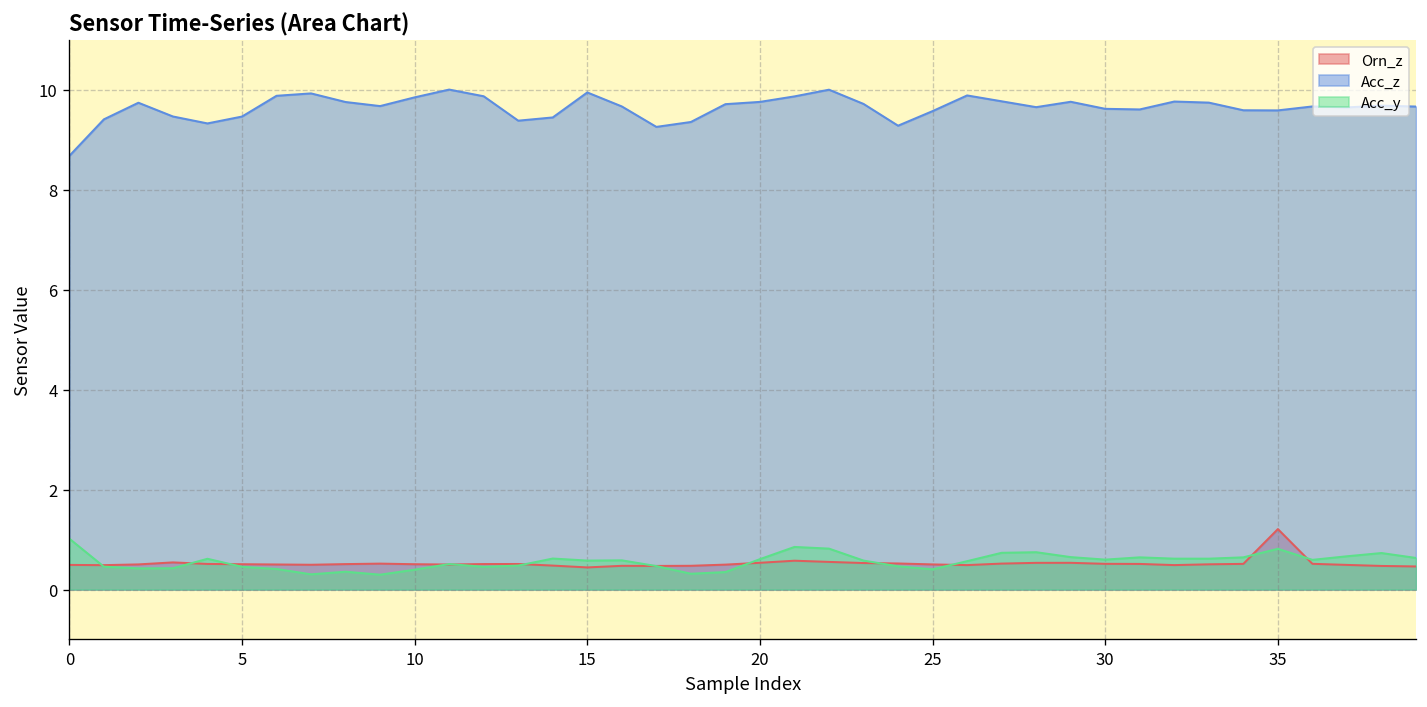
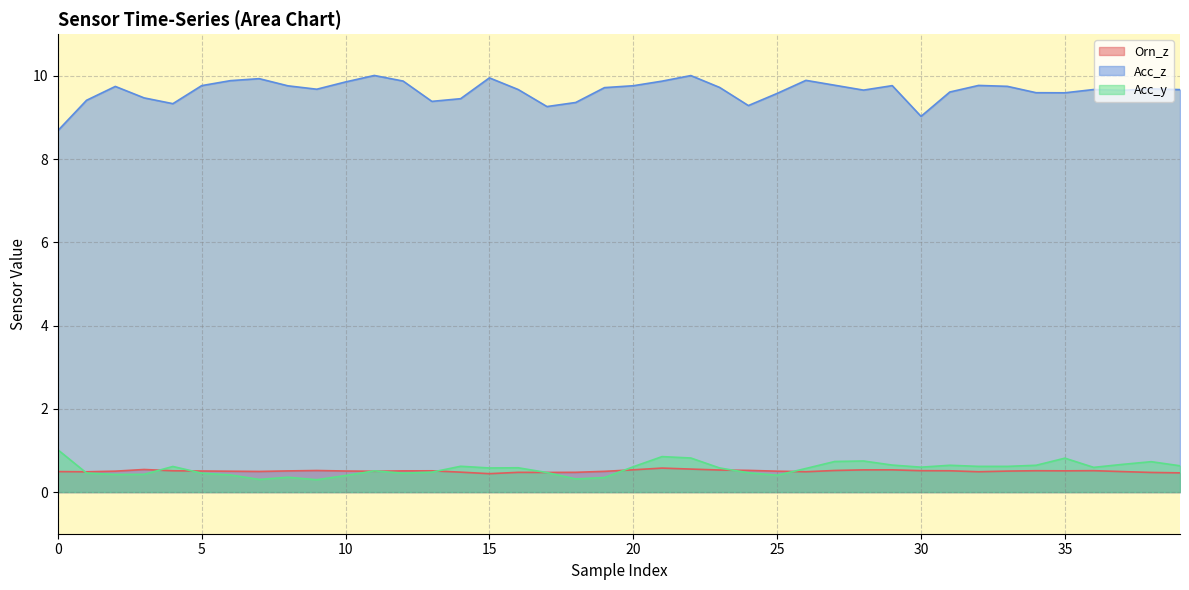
  {
    "Orn_z": {
      "0": 0.5,
      "10": 0.5,
      "15": 0.4,
      "20": 0.5,
      "25": 0.5,
      "30": 0.5,
-     "35": 1.2
+     "35": 0.5
    },
    "Acc_z": {
      "0": 8.7,
-     "5": 9.5,
+     "5": 9.8,
      "10": 9.9,
      "15": 10.0,
      "20": 9.8,
      "25": 9.6,
-     "30": 9.6,
+     "30": 9.0,
      "35": 9.6
    },
    "Acc_y": {
      "0": 1.0,
      "10": 0.4,
      "15": 0.6,
      "20": 0.6,
      "25": 0.4,
      "30": 0.6,
      "35": 0.8
    }
  }
